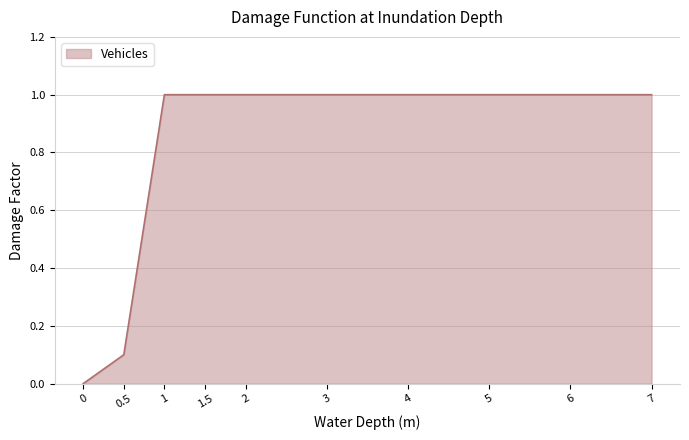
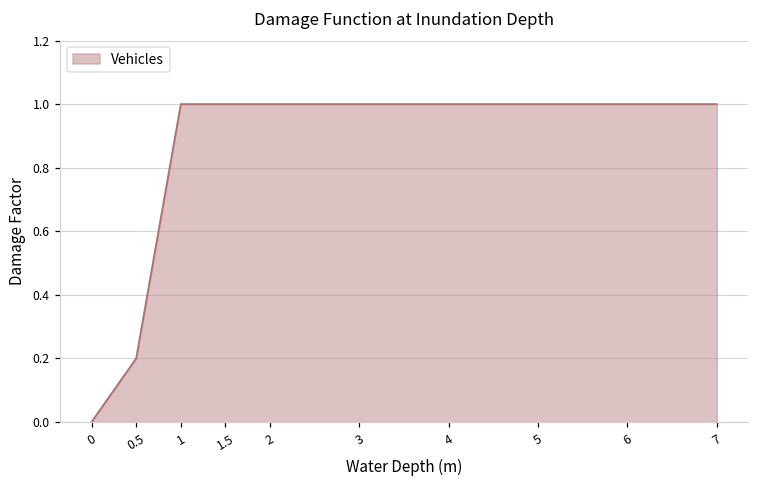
  {
    "0": 0.0,
-   "0.5": 0.1,
+   "0.5": 0.2,
    "1": 1.0,
    "1.5": 1.0,
    "2": 1.0,
    "3": 1.0,
    "4": 1.0,
    "5": 1.0,
    "6": 1.0,
    "7": 1.0
  }
